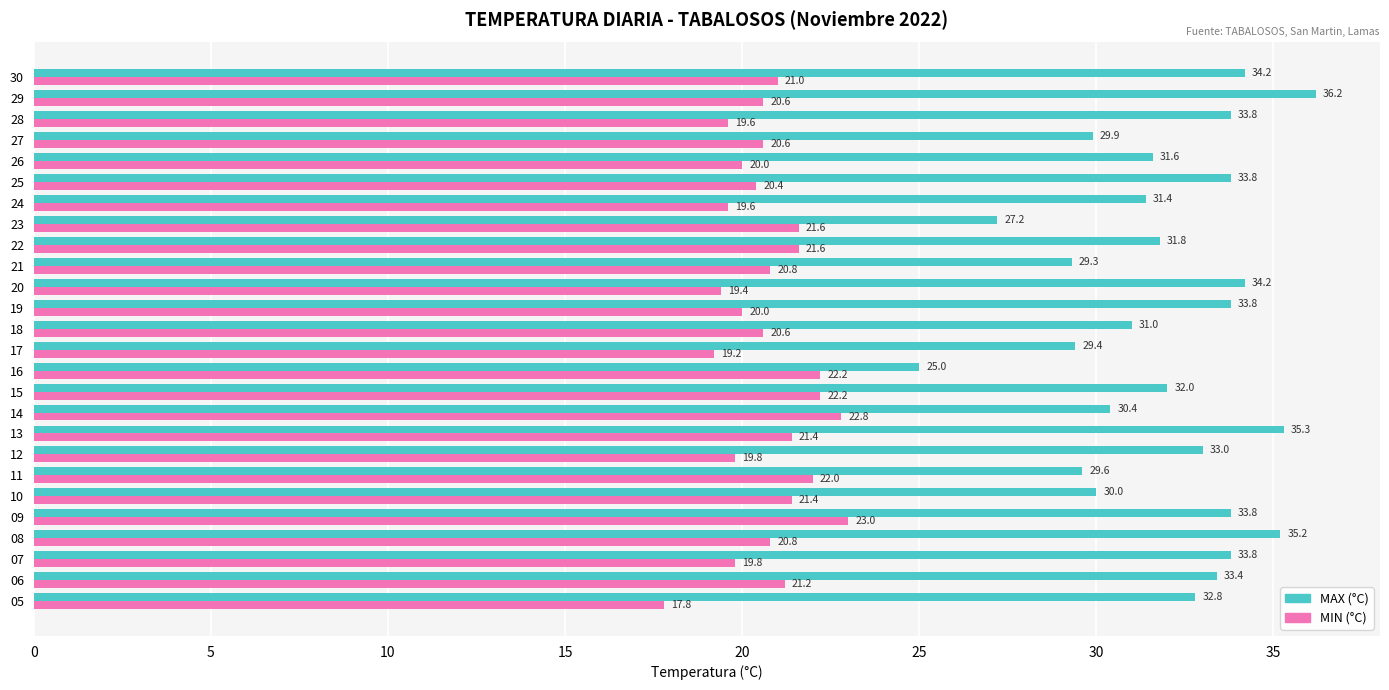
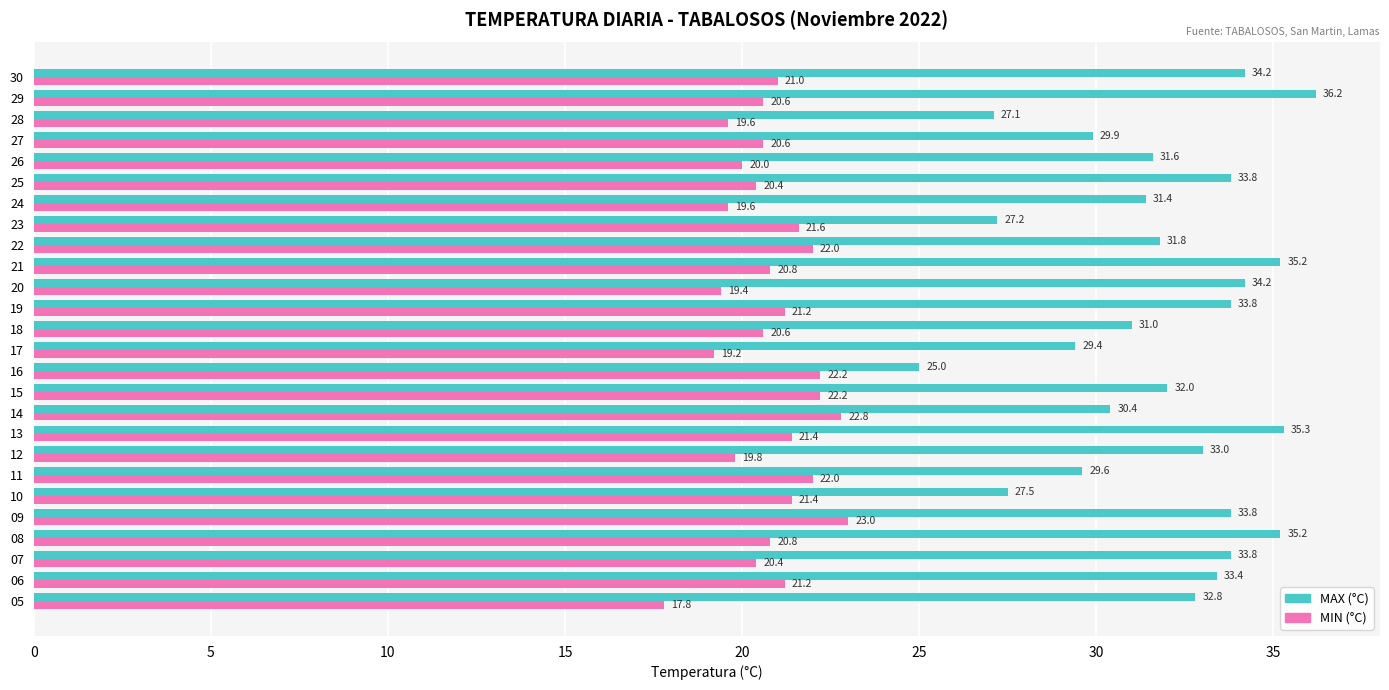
  {
    "MAX (°C)": {
      "30": 34.2,
      "29": 36.2,
-     "28": 33.8,
+     "28": 27.1,
      "27": 29.9,
      "26": 31.6,
      "25": 33.8,
      "24": 31.4,
      "23": 27.2,
      "22": 31.8,
-     "21": 29.3,
+     "21": 35.2,
      "20": 34.2,
      "19": 33.8,
      "18": 31.0,
      "17": 29.4,
      "16": 25.0,
      "15": 32.0,
      "14": 30.4,
      "13": 35.3,
      "12": 33.0,
      "11": 29.6,
-     "10": 30.0,
+     "10": 27.5,
      "09": 33.8,
      "08": 35.2,
      "07": 33.8,
      "06": 33.4,
      "05": 32.8
    },
    "MIN (°C)": {
      "30": 21.0,
      "29": 20.6,
      "28": 19.6,
      "27": 20.6,
      "26": 20.0,
      "25": 20.4,
      "24": 19.6,
      "23": 21.6,
-     "22": 21.6,
+     "22": 22.0,
      "21": 20.8,
      "20": 19.4,
-     "19": 20.0,
+     "19": 21.2,
      "18": 20.6,
      "17": 19.2,
      "16": 22.2,
      "15": 22.2,
      "14": 22.8,
      "13": 21.4,
      "12": 19.8,
      "11": 22.0,
      "10": 21.4,
      "09": 23.0,
      "08": 20.8,
-     "07": 19.8,
+     "07": 20.4,
      "06": 21.2,
      "05": 17.8
    }
  }
